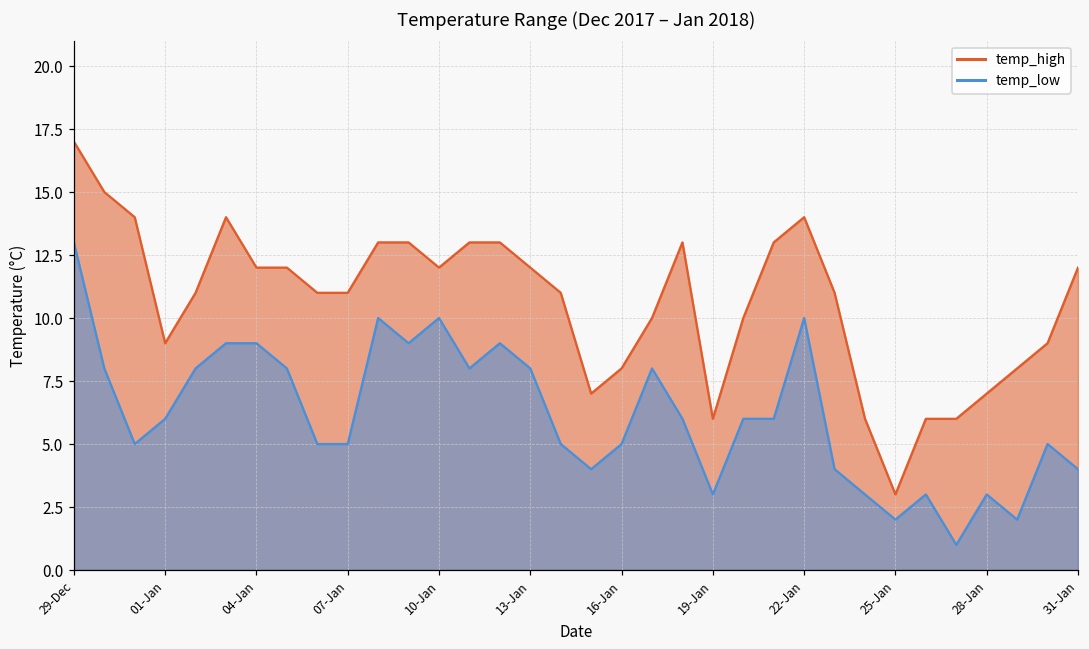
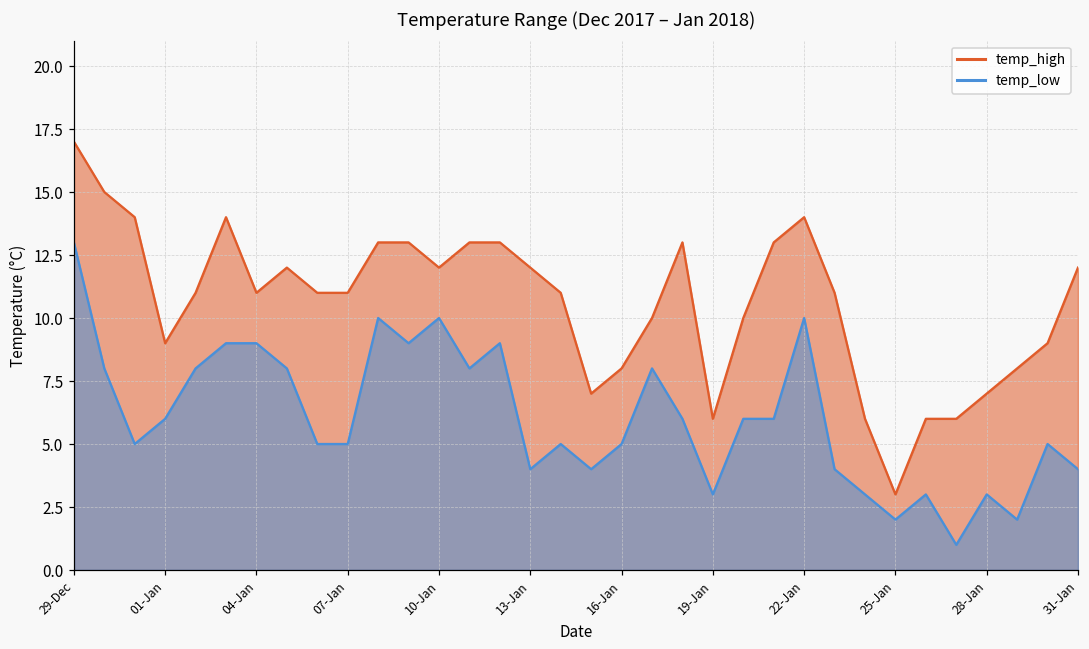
  {
    "temp_high": {
      "29-Dec": 17,
      "01-Jan": 9,
-     "04-Jan": 12,
+     "04-Jan": 11,
      "07-Jan": 11,
      "10-Jan": 12,
      "13-Jan": 12,
      "16-Jan": 8,
      "19-Jan": 6,
      "22-Jan": 14,
      "25-Jan": 3,
      "28-Jan": 7,
      "31-Jan": 12
    },
    "temp_low": {
      "29-Dec": 13,
      "01-Jan": 6,
      "04-Jan": 9,
      "07-Jan": 5,
      "10-Jan": 10,
-     "13-Jan": 8,
+     "13-Jan": 4,
      "16-Jan": 5,
      "19-Jan": 3,
      "22-Jan": 10,
      "25-Jan": 2,
      "28-Jan": 3,
      "31-Jan": 4
    }
  }
